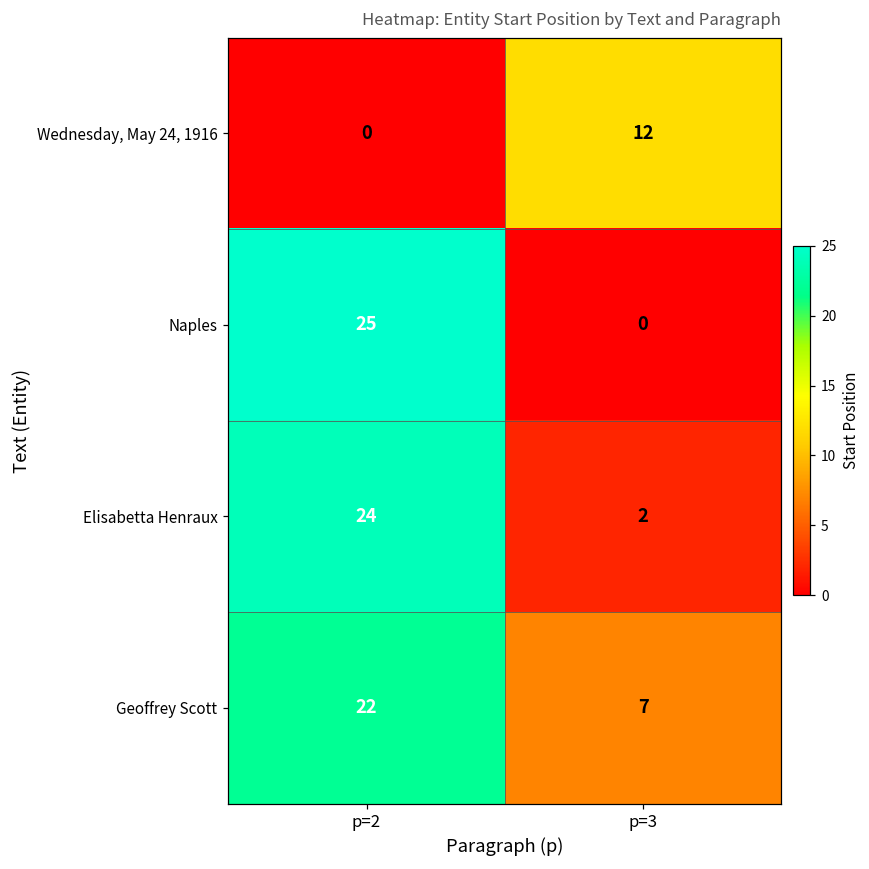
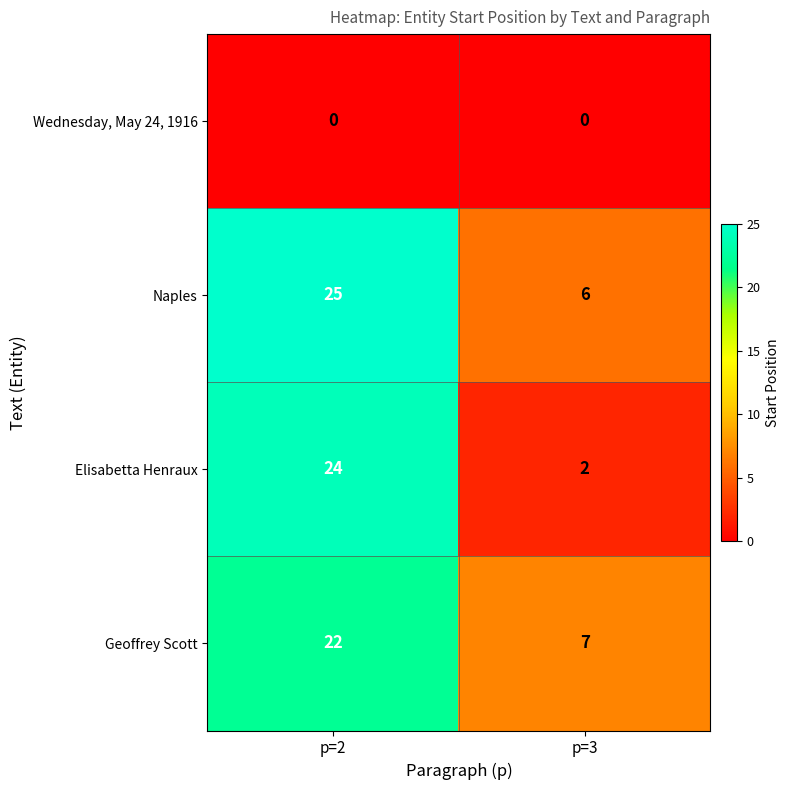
  {
    "Wednesday, May 24, 1916": {
      "p=2": 0,
-     "p=3": 12
+     "p=3": 0
    },
    "Naples": {
      "p=2": 25,
-     "p=3": 0
+     "p=3": 6
    },
    "Elisabetta Henraux": {
      "p=2": 24,
      "p=3": 2
    },
    "Geoffrey Scott": {
      "p=2": 22,
      "p=3": 7
    }
  }
